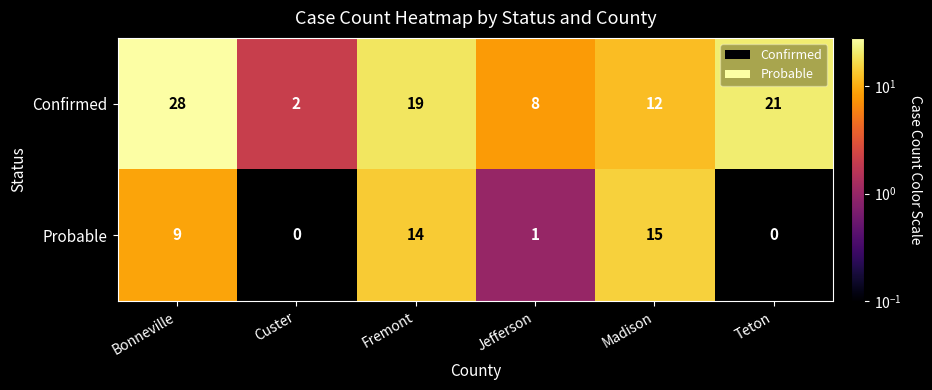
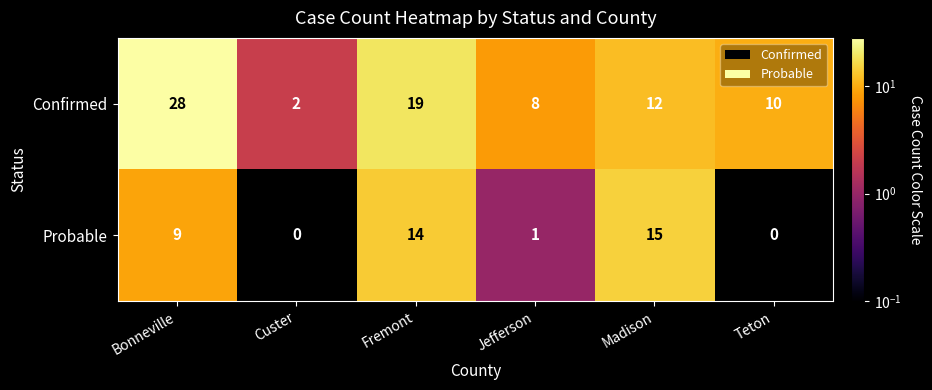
  {
    "Confirmed": {
      "Bonneville": 28,
      "Custer": 2,
      "Fremont": 19,
      "Jefferson": 8,
      "Madison": 12,
-     "Teton": 21
+     "Teton": 10
    },
    "Probable": {
      "Bonneville": 9,
      "Custer": 0,
      "Fremont": 14,
      "Jefferson": 1,
      "Madison": 15,
      "Teton": 0
    }
  }
